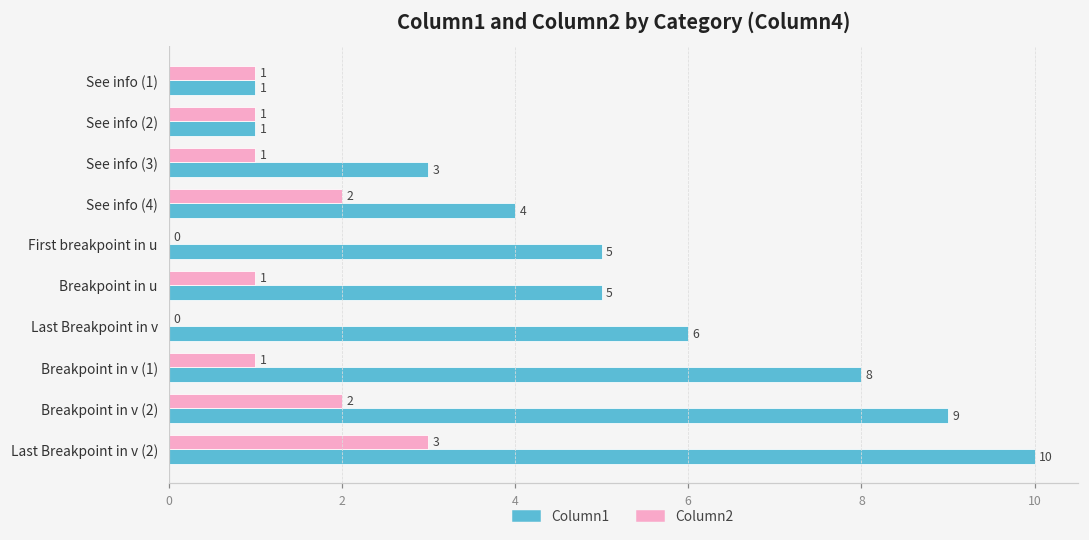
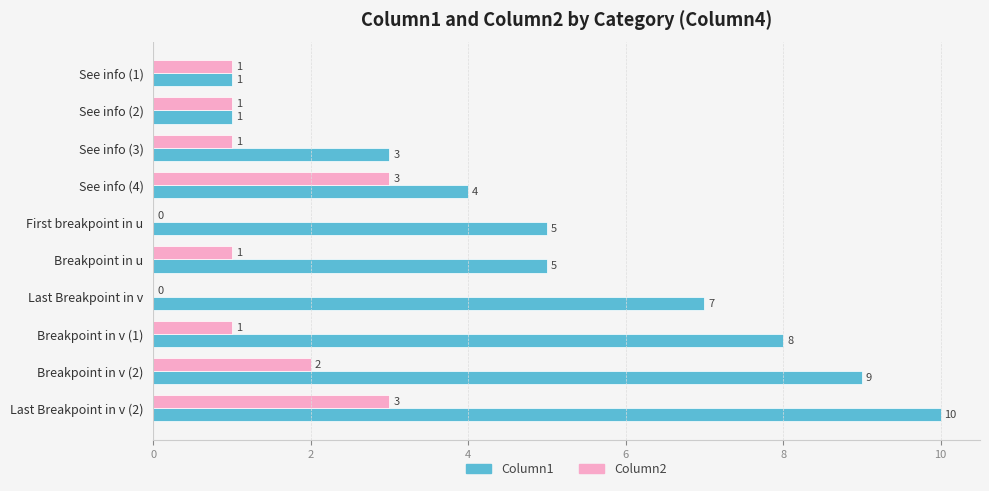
  {
    "Column1": {
      "See info (1)": 1,
      "See info (2)": 1,
      "See info (3)": 3,
      "See info (4)": 4,
      "First breakpoint in u": 5,
      "Breakpoint in u": 5,
-     "Last Breakpoint in v": 6,
+     "Last Breakpoint in v": 7,
      "Breakpoint in v (1)": 8,
      "Breakpoint in v (2)": 9,
      "Last Breakpoint in v (2)": 10
    },
    "Column2": {
      "See info (1)": 1,
      "See info (2)": 1,
      "See info (3)": 1,
-     "See info (4)": 2,
+     "See info (4)": 3,
      "First breakpoint in u": 0,
      "Breakpoint in u": 1,
      "Last Breakpoint in v": 0,
      "Breakpoint in v (1)": 1,
      "Breakpoint in v (2)": 2,
      "Last Breakpoint in v (2)": 3
    }
  }
